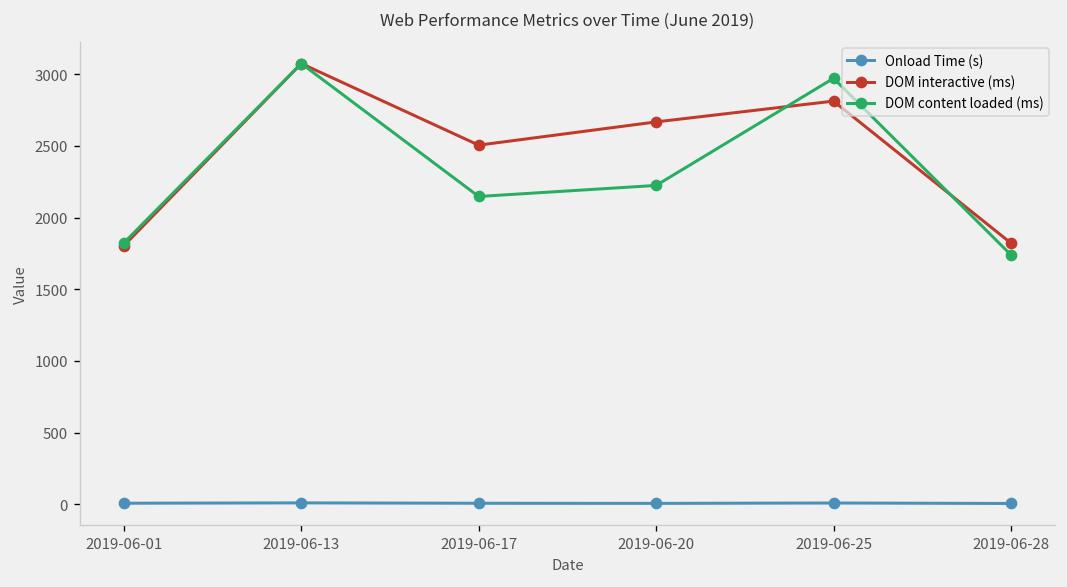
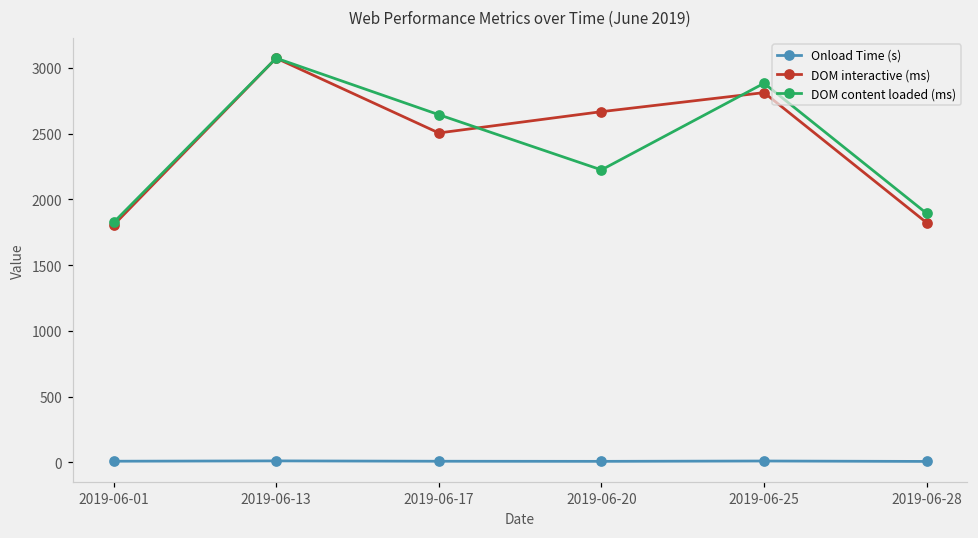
  {
    "Onload Time (s)": {
      "2019-06-01": 10,
      "2019-06-13": 10,
      "2019-06-17": 10,
      "2019-06-20": 10,
      "2019-06-25": 10,
      "2019-06-28": 10
    },
    "DOM interactive (ms)": {
      "2019-06-17": 2510,
      "2019-06-20": 2670,
      "2019-06-25": 2810,
      "2019-06-28": 1820
    },
    "DOM content loaded (ms)": {
-     "2019-06-17": 2150,
+     "2019-06-17": 2640,
      "2019-06-20": 2220,
-     "2019-06-25": 2970,
-     "2019-06-28": 1740
+     "2019-06-25": 2880,
+     "2019-06-28": 1890
    }
  }
